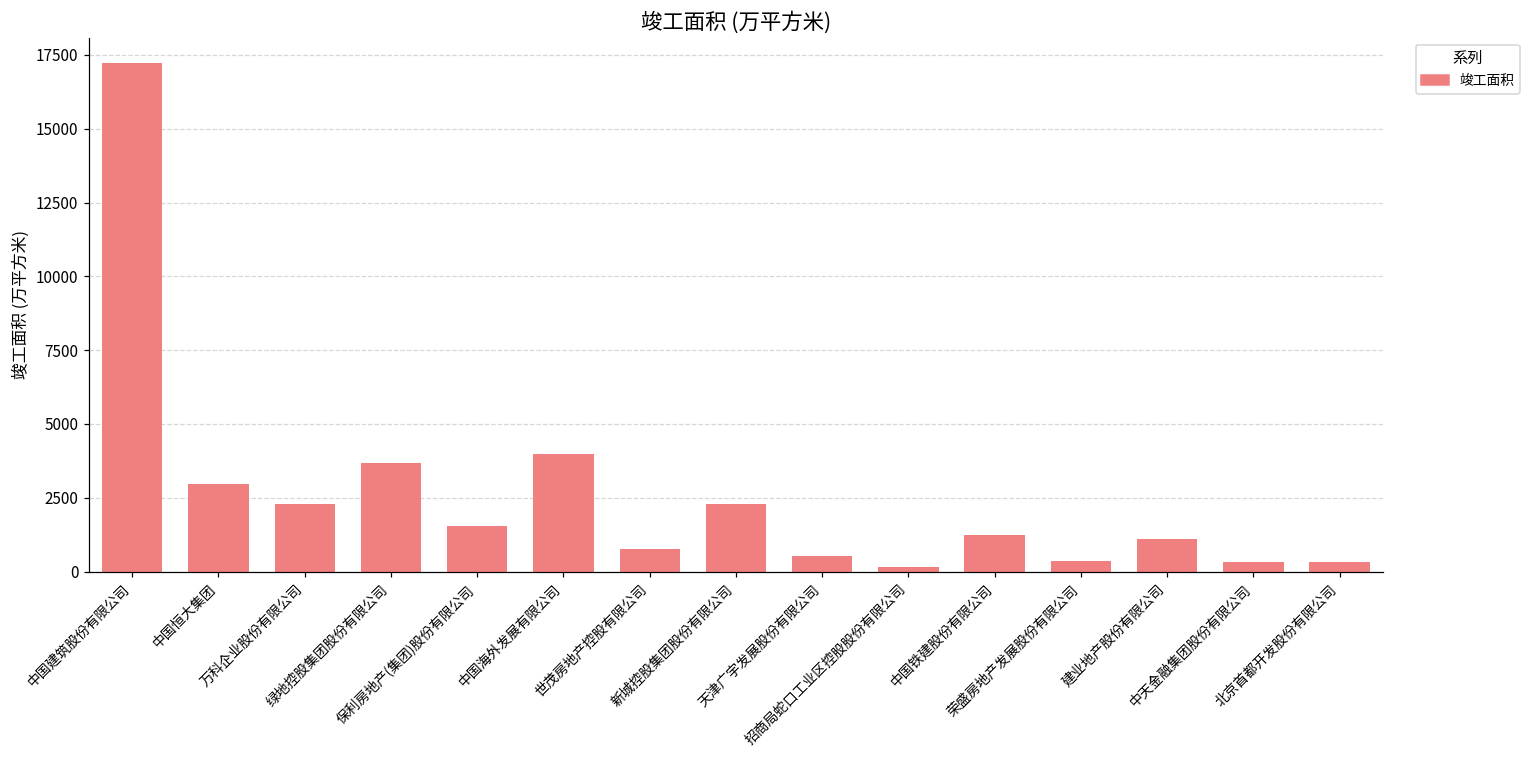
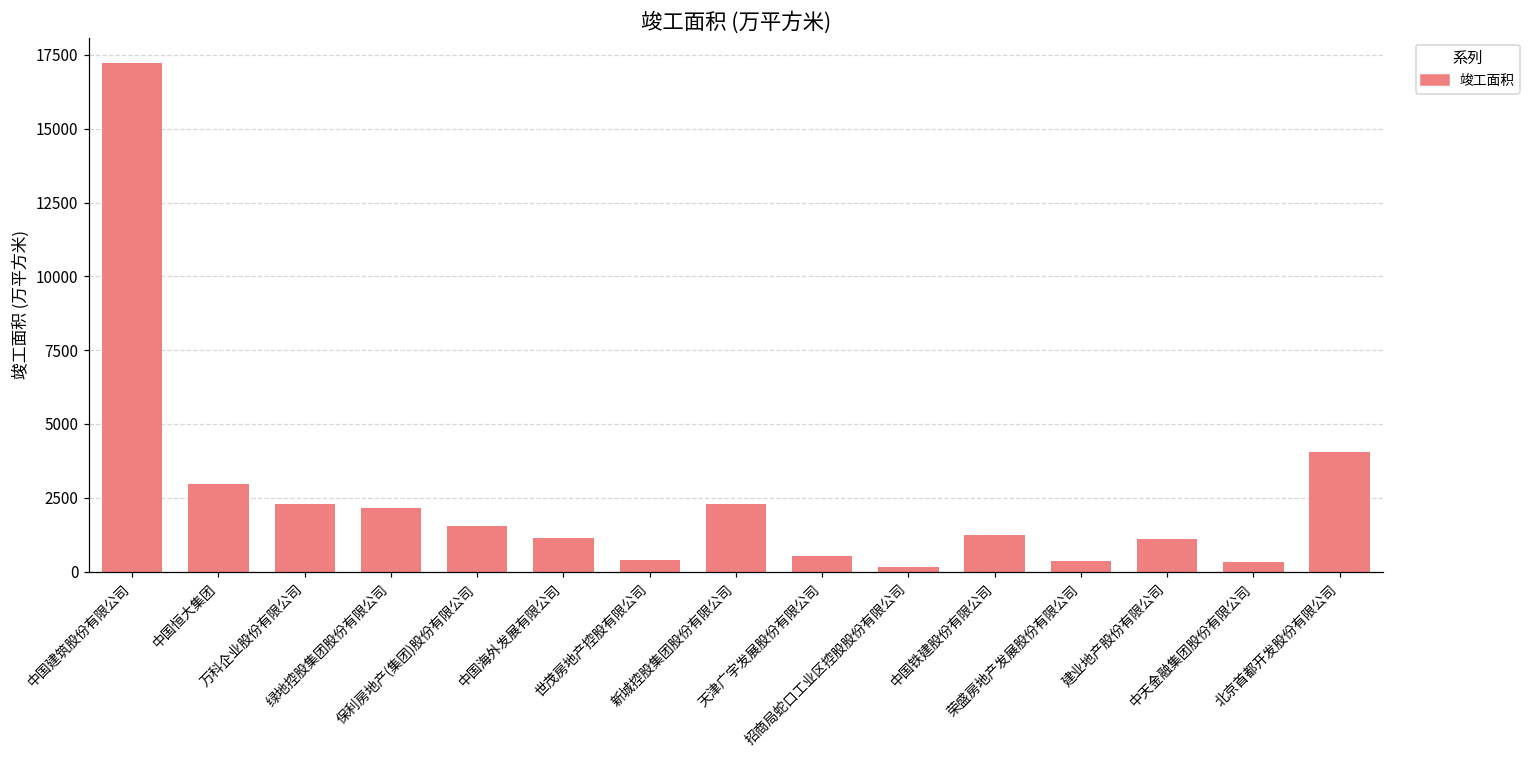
  {
    "中国建筑股份有限公司": 17200,
    "中国恒大集团": 3000,
    "万科企业股份有限公司": 2300,
-   "绿地控股集团股份有限公司": 3700,
+   "绿地控股集团股份有限公司": 2100,
    "保利房地产(集团)股份有限公司": 1600,
-   "中国海外发展有限公司": 4000,
-   "世茂房地产控股有限公司": 800,
+   "中国海外发展有限公司": 1100,
+   "世茂房地产控股有限公司": 400,
    "新城控股集团股份有限公司": 2300,
    "天津广宇发展股份有限公司": 500,
    "招商局蛇口工业区控股股份有限公司": 200,
    "中国铁建股份有限公司": 1200,
    "荣盛房地产发展股份有限公司": 400,
    "建业地产股份有限公司": 1100,
    "中天金融集团股份有限公司": 300,
-   "北京首都开发股份有限公司": 300
+   "北京首都开发股份有限公司": 4100
  }
